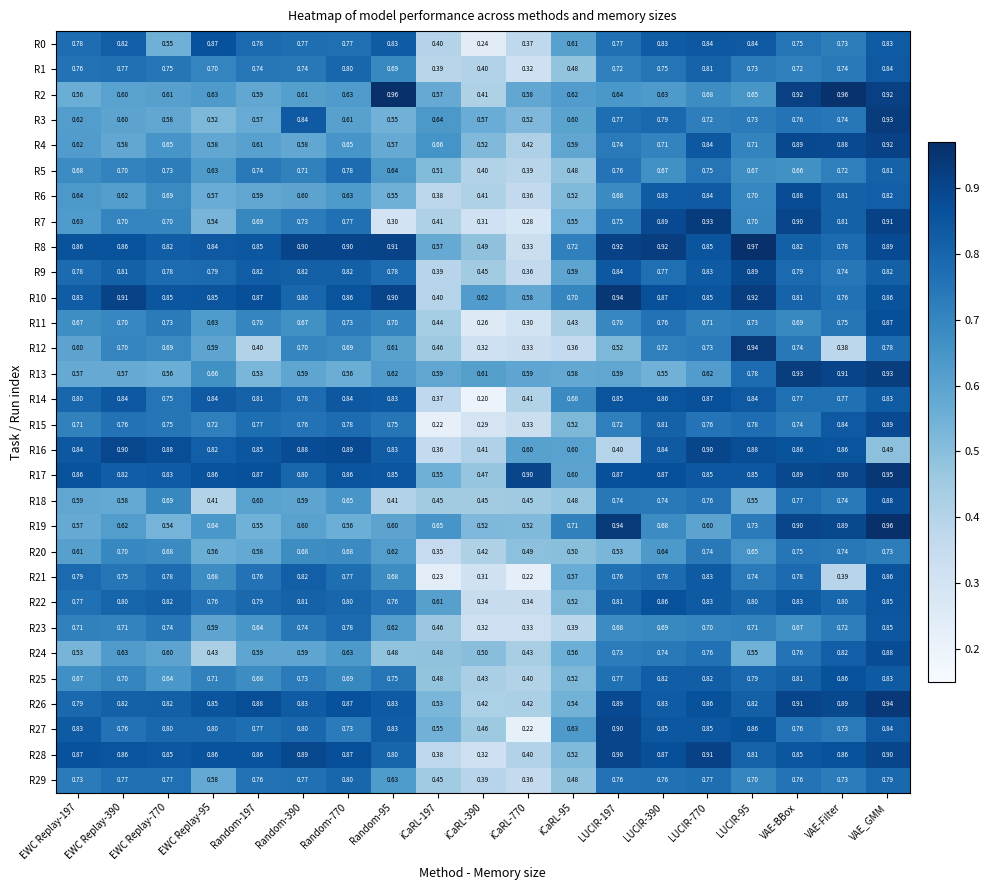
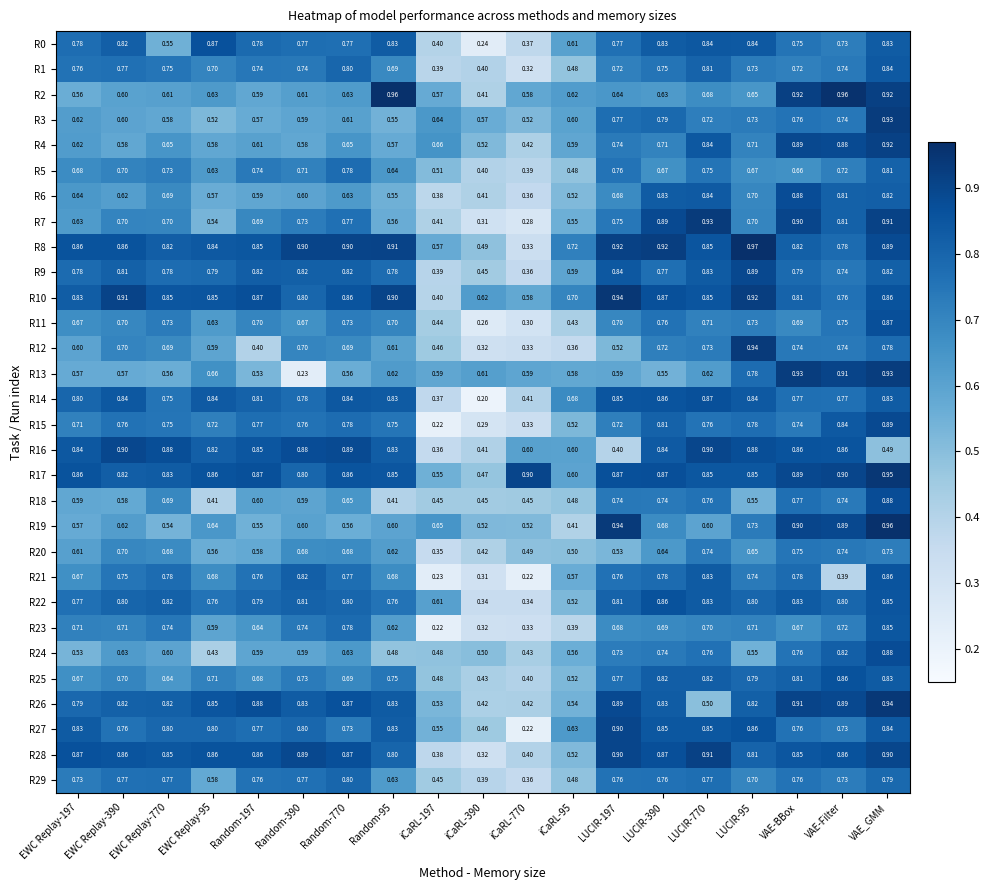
  {
    "R3": {
      "EWC Replay-197": 0.62,
      "EWC Replay-390": 0.60,
      "EWC Replay-770": 0.58,
      "EWC Replay-95": 0.52,
      "Random-197": 0.57,
-     "Random-390": 0.84,
+     "Random-390": 0.59,
      "Random-770": 0.61,
      "Random-95": 0.55,
      "iCaRL-197": 0.64,
      "iCaRL-390": 0.57,
      "iCaRL-770": 0.52,
      "iCaRL-95": 0.60,
      "LUCIR-197": 0.77,
      "LUCIR-390": 0.79,
      "LUCIR-770": 0.72,
      "LUCIR-95": 0.73,
      "VAE-BBox": 0.76,
      "VAE-Filter": 0.74,
      "VAE_GMM": 0.93
    },
    "R7": {
      "EWC Replay-197": 0.63,
      "EWC Replay-390": 0.70,
      "EWC Replay-770": 0.70,
      "EWC Replay-95": 0.54,
      "Random-197": 0.69,
      "Random-390": 0.73,
      "Random-770": 0.77,
-     "Random-95": 0.30,
+     "Random-95": 0.56,
      "iCaRL-197": 0.41,
      "iCaRL-390": 0.31,
      "iCaRL-770": 0.28,
      "iCaRL-95": 0.55,
      "LUCIR-197": 0.75,
      "LUCIR-390": 0.89,
      "LUCIR-770": 0.93,
      "LUCIR-95": 0.70,
      "VAE-BBox": 0.90,
      "VAE-Filter": 0.81,
      "VAE_GMM": 0.91
    },
    "R12": {
      "EWC Replay-197": 0.60,
      "EWC Replay-390": 0.70,
      "EWC Replay-770": 0.69,
      "EWC Replay-95": 0.59,
      "Random-197": 0.40,
      "Random-390": 0.70,
      "Random-770": 0.69,
      "Random-95": 0.61,
      "iCaRL-197": 0.46,
      "iCaRL-390": 0.32,
      "iCaRL-770": 0.33,
      "iCaRL-95": 0.36,
      "LUCIR-197": 0.52,
      "LUCIR-390": 0.72,
      "LUCIR-770": 0.73,
      "LUCIR-95": 0.94,
      "VAE-BBox": 0.74,
-     "VAE-Filter": 0.38,
+     "VAE-Filter": 0.74,
      "VAE_GMM": 0.78
    },
    "R13": {
      "EWC Replay-197": 0.57,
      "EWC Replay-390": 0.57,
      "EWC Replay-770": 0.56,
      "EWC Replay-95": 0.66,
      "Random-197": 0.53,
-     "Random-390": 0.59,
+     "Random-390": 0.23,
      "Random-770": 0.56,
      "Random-95": 0.62,
      "iCaRL-197": 0.59,
      "iCaRL-390": 0.61,
      "iCaRL-770": 0.59,
      "iCaRL-95": 0.58,
      "LUCIR-197": 0.59,
      "LUCIR-390": 0.55,
      "LUCIR-770": 0.62,
      "LUCIR-95": 0.78,
      "VAE-BBox": 0.93,
      "VAE-Filter": 0.91,
      "VAE_GMM": 0.93
    },
    "R19": {
      "EWC Replay-197": 0.57,
      "EWC Replay-390": 0.62,
      "EWC Replay-770": 0.54,
      "EWC Replay-95": 0.64,
      "Random-197": 0.55,
      "Random-390": 0.60,
      "Random-770": 0.56,
      "Random-95": 0.60,
      "iCaRL-197": 0.65,
      "iCaRL-390": 0.52,
      "iCaRL-770": 0.52,
-     "iCaRL-95": 0.71,
+     "iCaRL-95": 0.41,
      "LUCIR-197": 0.94,
      "LUCIR-390": 0.68,
      "LUCIR-770": 0.60,
      "LUCIR-95": 0.73,
      "VAE-BBox": 0.90,
      "VAE-Filter": 0.89,
      "VAE_GMM": 0.96
    },
    "R21": {
-     "EWC Replay-197": 0.79,
+     "EWC Replay-197": 0.67,
      "EWC Replay-390": 0.75,
      "EWC Replay-770": 0.78,
      "EWC Replay-95": 0.68,
      "Random-197": 0.76,
      "Random-390": 0.82,
      "Random-770": 0.77,
      "Random-95": 0.68,
      "iCaRL-197": 0.23,
      "iCaRL-390": 0.31,
      "iCaRL-770": 0.22,
      "iCaRL-95": 0.57,
      "LUCIR-197": 0.76,
      "LUCIR-390": 0.78,
      "LUCIR-770": 0.83,
      "LUCIR-95": 0.74,
      "VAE-BBox": 0.78,
      "VAE-Filter": 0.39,
      "VAE_GMM": 0.86
    },
    "R23": {
      "EWC Replay-197": 0.71,
      "EWC Replay-390": 0.71,
      "EWC Replay-770": 0.74,
      "EWC Replay-95": 0.59,
      "Random-197": 0.64,
      "Random-390": 0.74,
      "Random-770": 0.78,
      "Random-95": 0.62,
-     "iCaRL-197": 0.46,
+     "iCaRL-197": 0.22,
      "iCaRL-390": 0.32,
      "iCaRL-770": 0.33,
      "iCaRL-95": 0.39,
      "LUCIR-197": 0.68,
      "LUCIR-390": 0.69,
      "LUCIR-770": 0.70,
      "LUCIR-95": 0.71,
      "VAE-BBox": 0.67,
      "VAE-Filter": 0.72,
      "VAE_GMM": 0.85
    },
    "R26": {
      "EWC Replay-197": 0.79,
      "EWC Replay-390": 0.82,
      "EWC Replay-770": 0.82,
      "EWC Replay-95": 0.85,
      "Random-197": 0.88,
      "Random-390": 0.83,
      "Random-770": 0.87,
      "Random-95": 0.83,
      "iCaRL-197": 0.53,
      "iCaRL-390": 0.42,
      "iCaRL-770": 0.42,
      "iCaRL-95": 0.54,
      "LUCIR-197": 0.89,
      "LUCIR-390": 0.83,
-     "LUCIR-770": 0.86,
+     "LUCIR-770": 0.50,
      "LUCIR-95": 0.82,
      "VAE-BBox": 0.91,
      "VAE-Filter": 0.89,
      "VAE_GMM": 0.94
    }
  }
